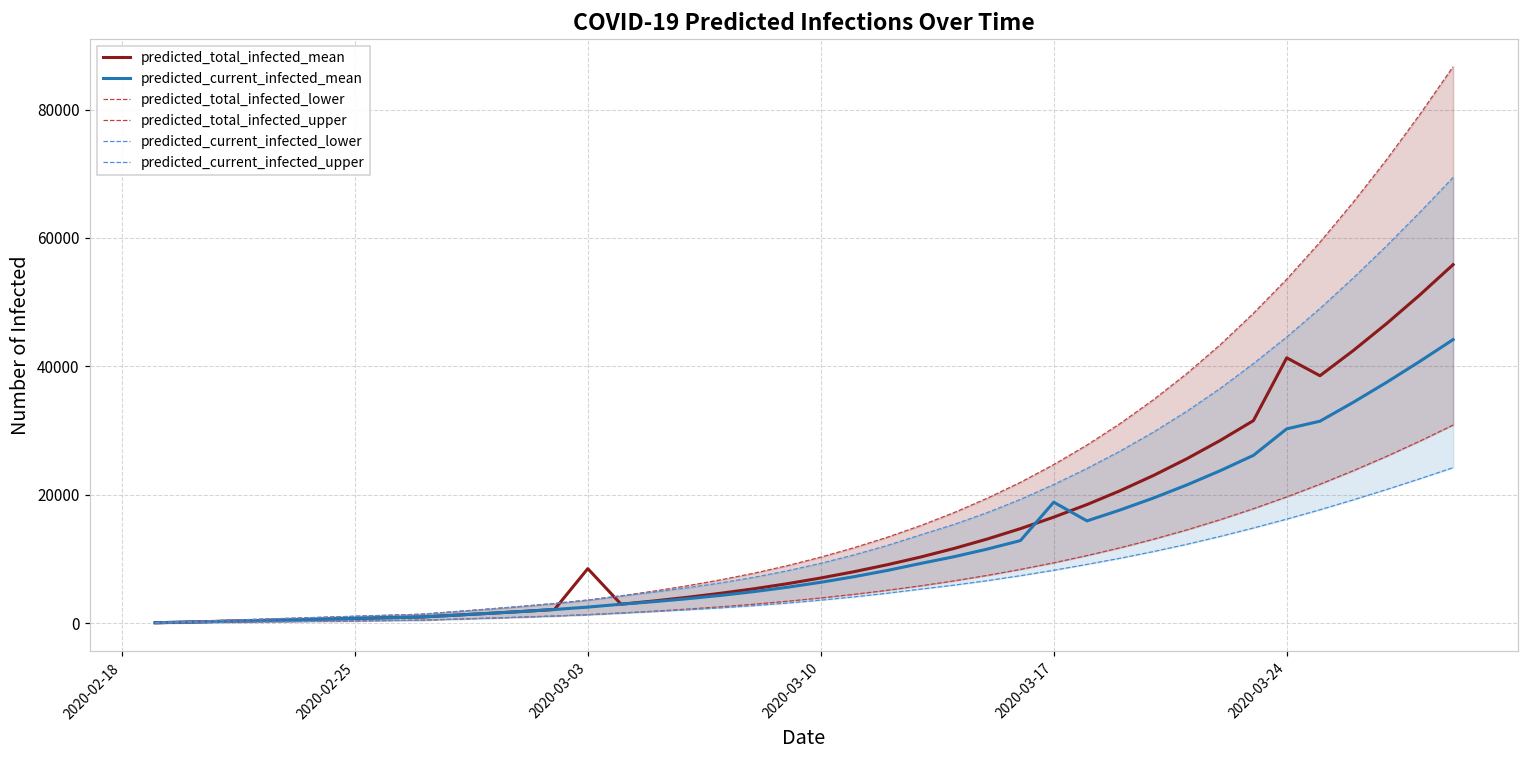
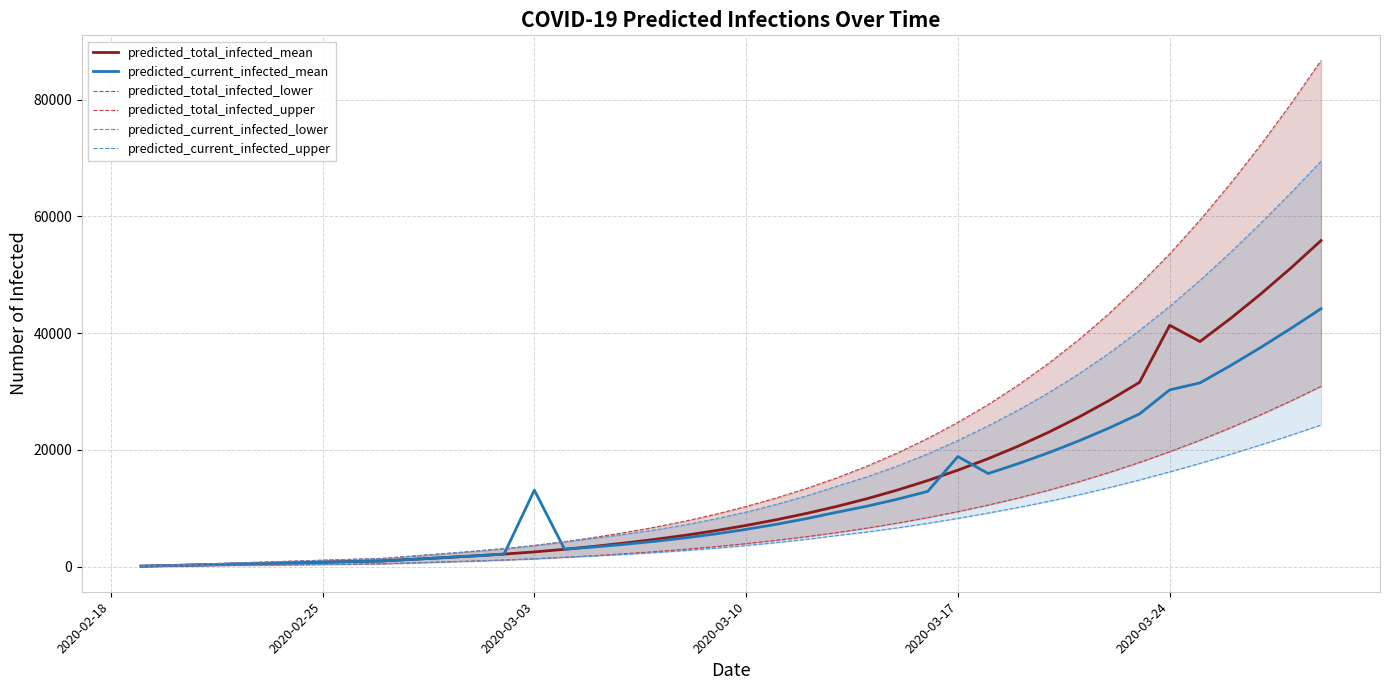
  {
    "predicted_total_infected_mean": {
-     "2020-03-03": 9000,
+     "2020-03-03": 3000,
      "2020-03-10": 7000,
      "2020-03-17": 17000,
      "2020-03-24": 41000
    },
    "predicted_current_infected_mean": {
-     "2020-03-03": 3000,
+     "2020-03-03": 13000,
      "2020-03-10": 6000,
      "2020-03-17": 19000,
      "2020-03-24": 30000
    }
  }
